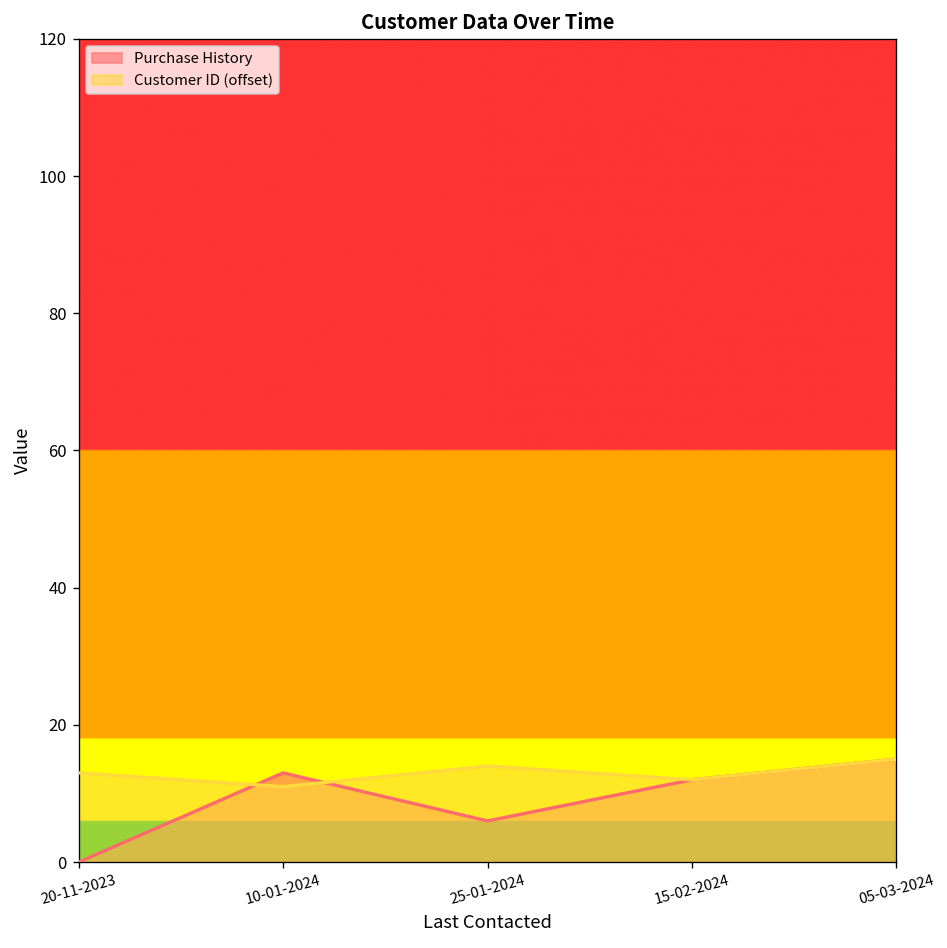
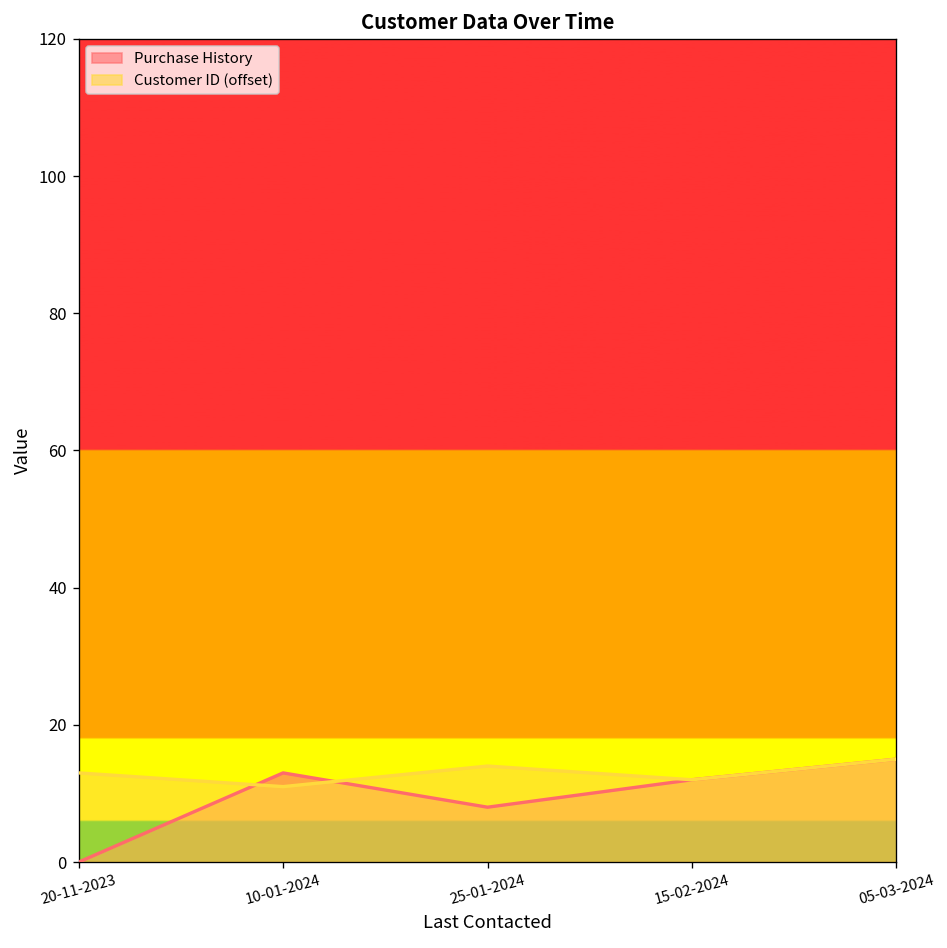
  {
    "Purchase History": {
      "20-11-2023": 0,
      "10-01-2024": 13,
-     "25-01-2024": 6
+     "25-01-2024": 8
    },
    "Customer ID (offset)": {
      "20-11-2023": 13,
      "10-01-2024": 11,
      "25-01-2024": 14
    }
  }
